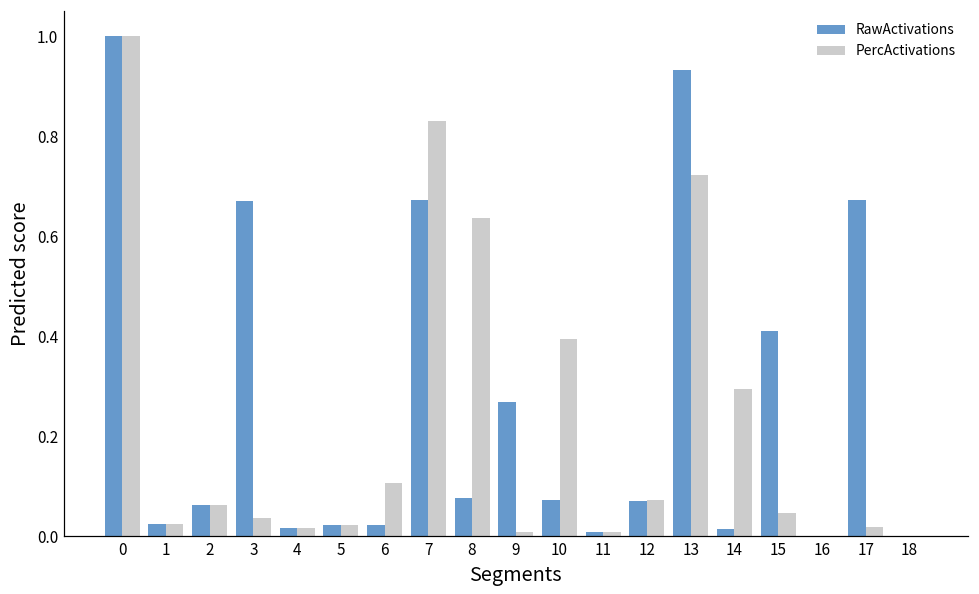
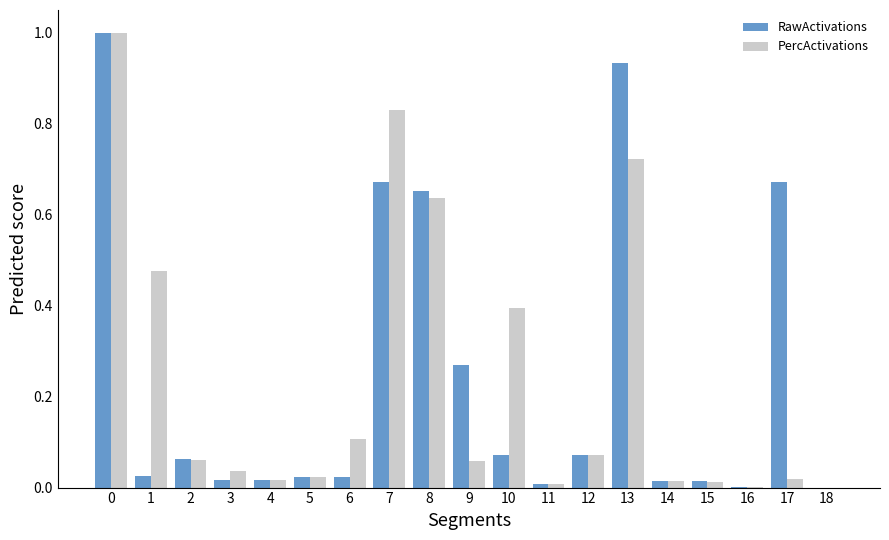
  {
    "RawActivations": {
      "0": 1.00,
      "1": 0.02,
      "2": 0.06,
-     "3": 0.67,
+     "3": 0.02,
      "4": 0.02,
      "5": 0.02,
      "6": 0.02,
      "7": 0.67,
-     "8": 0.08,
+     "8": 0.65,
      "9": 0.27,
      "10": 0.07,
      "11": 0.01,
      "12": 0.07,
      "13": 0.93,
      "14": 0.02,
-     "15": 0.41,
+     "15": 0.01,
      "17": 0.67
    },
    "PercActivations": {
      "0": 1.00,
-     "1": 0.02,
+     "1": 0.48,
      "2": 0.06,
      "3": 0.04,
      "4": 0.02,
      "5": 0.02,
      "6": 0.11,
      "7": 0.83,
      "8": 0.64,
-     "9": 0.01,
+     "9": 0.06,
      "10": 0.39,
      "11": 0.01,
      "12": 0.07,
      "13": 0.72,
-     "14": 0.30,
-     "15": 0.05,
+     "14": 0.02,
+     "15": 0.01,
      "17": 0.02
    }
  }
